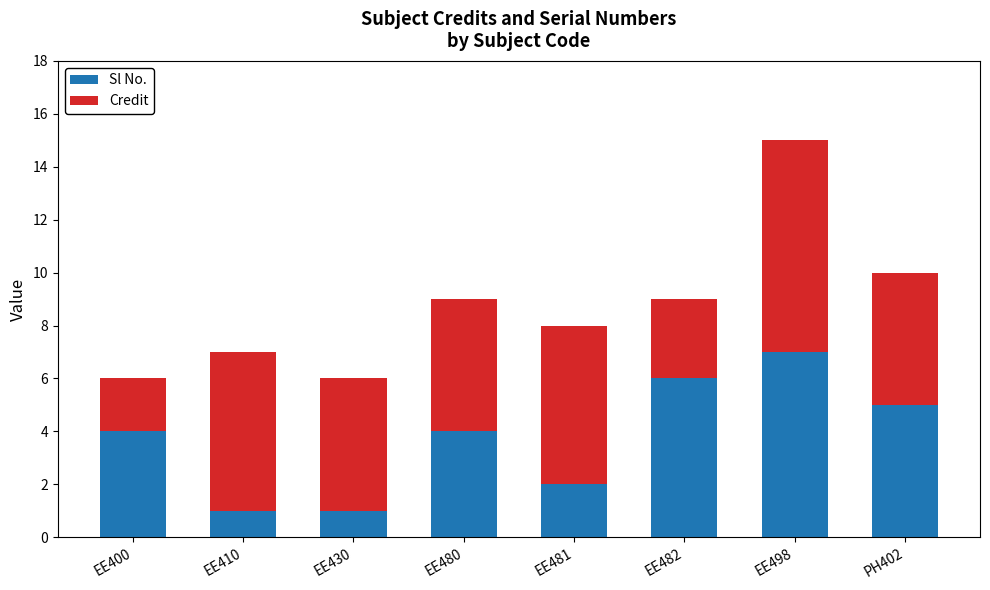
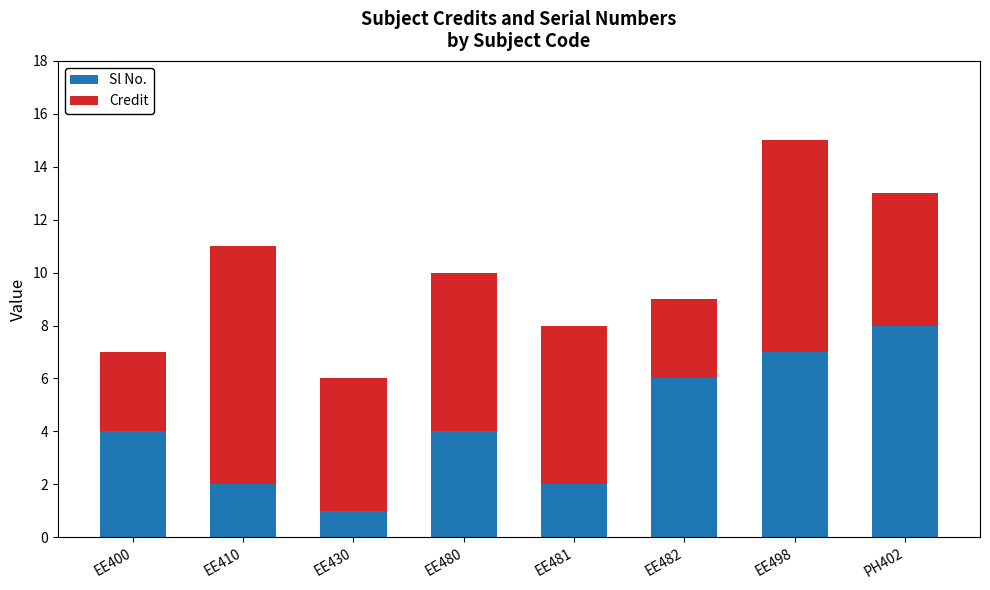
  {
    "Sl No.": {
      "EE400": 4,
-     "EE410": 1,
+     "EE410": 2,
      "EE430": 1,
      "EE480": 4,
      "EE481": 2,
      "EE482": 6,
      "EE498": 7,
-     "PH402": 5
+     "PH402": 8
    },
    "Credit": {
-     "EE400": 2,
-     "EE410": 6,
+     "EE400": 3,
+     "EE410": 9,
      "EE430": 5,
-     "EE480": 5,
+     "EE480": 6,
      "EE481": 6,
      "EE482": 3,
      "EE498": 8,
      "PH402": 5
    }
  }
